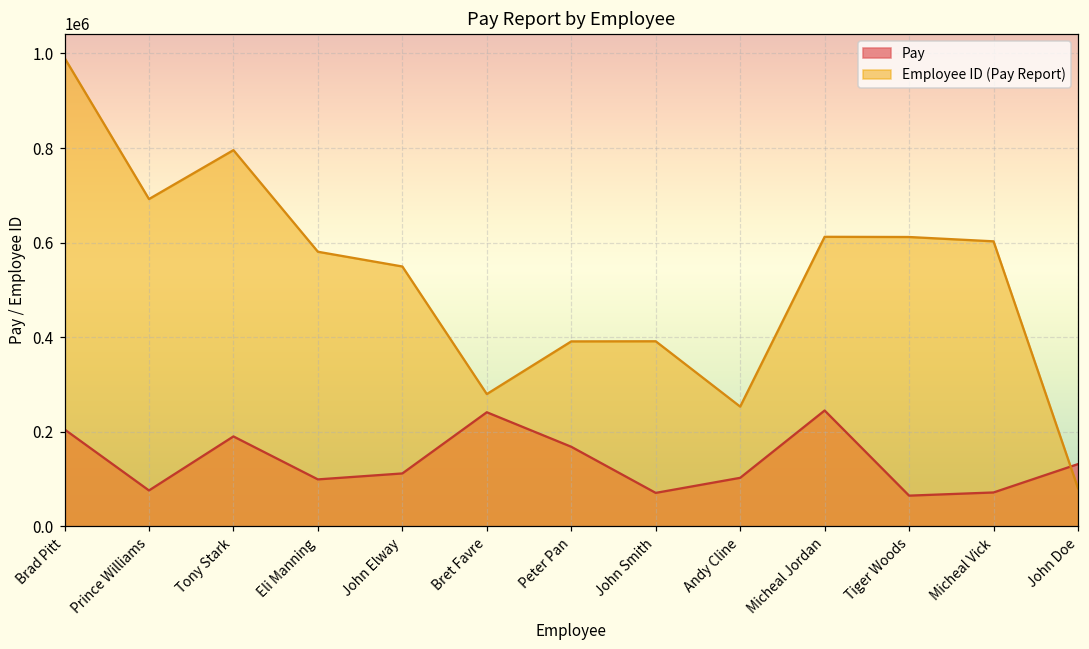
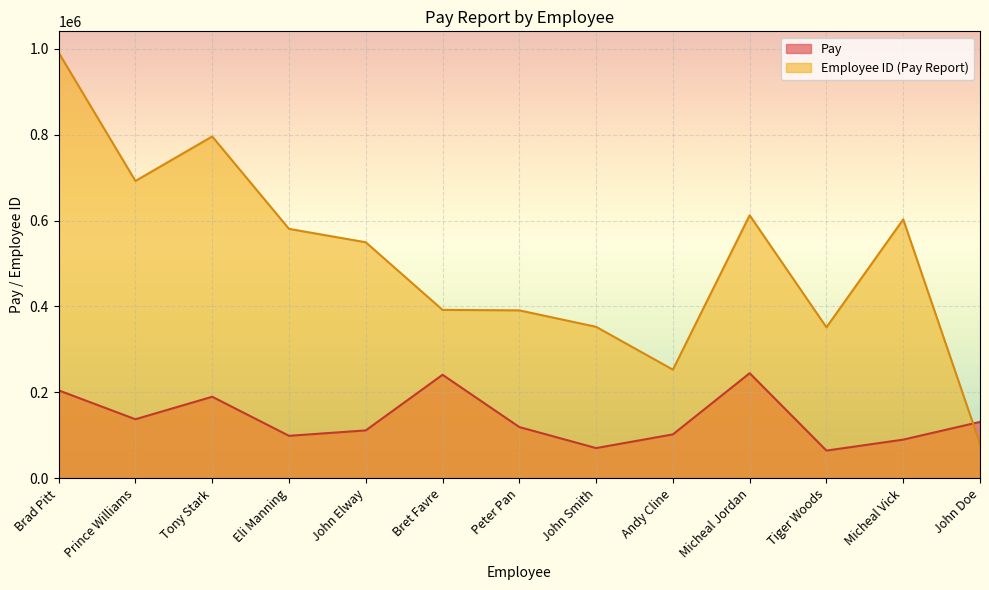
  {
    "Pay": {
      "Brad Pitt": 200000,
-     "Prince Williams": 80000,
+     "Prince Williams": 140000,
      "Tony Stark": 190000,
      "Eli Manning": 100000,
      "John Elway": 110000,
      "Bret Favre": 240000,
-     "Peter Pan": 170000,
+     "Peter Pan": 120000,
      "John Smith": 70000,
      "Andy Cline": 100000,
      "Micheal Jordan": 240000,
      "Tiger Woods": 60000,
-     "Micheal Vick": 70000,
+     "Micheal Vick": 90000,
      "John Doe": 130000
    },
    "Employee ID (Pay Report)": {
      "Brad Pitt": 990000,
      "Prince Williams": 690000,
      "Tony Stark": 800000,
      "Eli Manning": 580000,
      "John Elway": 550000,
-     "Bret Favre": 280000,
+     "Bret Favre": 390000,
      "Peter Pan": 390000,
-     "John Smith": 390000,
+     "John Smith": 350000,
      "Andy Cline": 250000,
      "Micheal Jordan": 610000,
-     "Tiger Woods": 610000,
+     "Tiger Woods": 350000,
      "Micheal Vick": 600000,
      "John Doe": 80000
    }
  }
